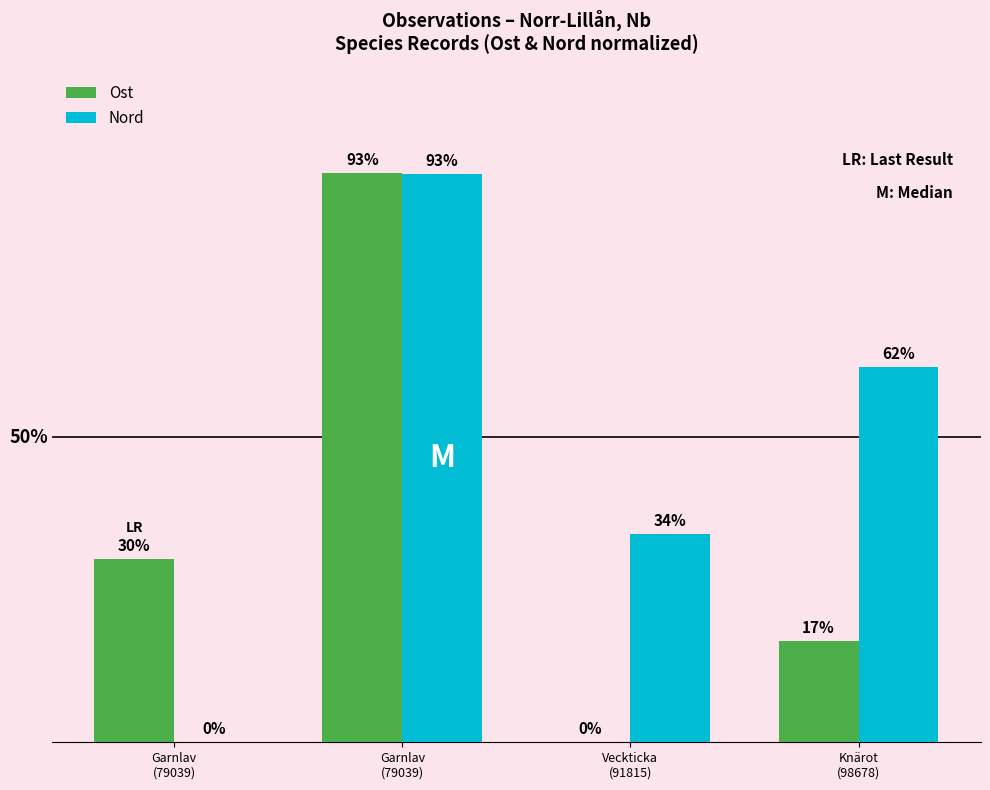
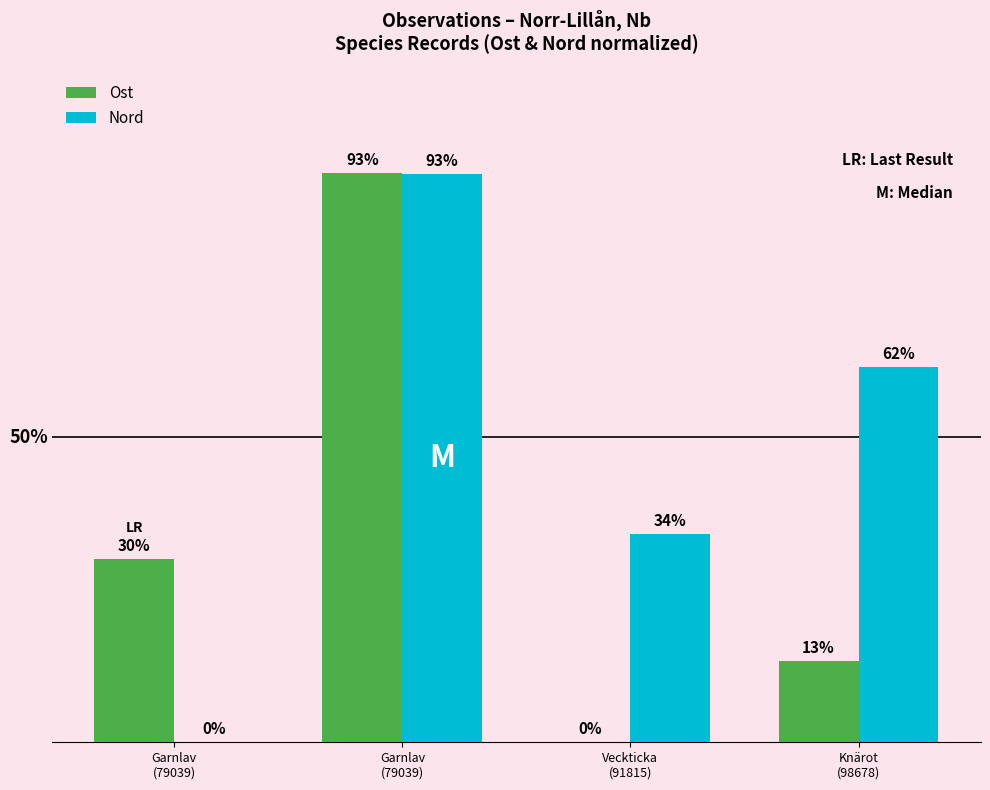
  {
    "Ost": {
      "Veckticka (91815)": "0%",
-     "Knärot (98678)": "17%"
+     "Knärot (98678)": "13%"
    },
    "Nord": {
      "Veckticka (91815)": "34%",
      "Knärot (98678)": "62%"
    }
  }
